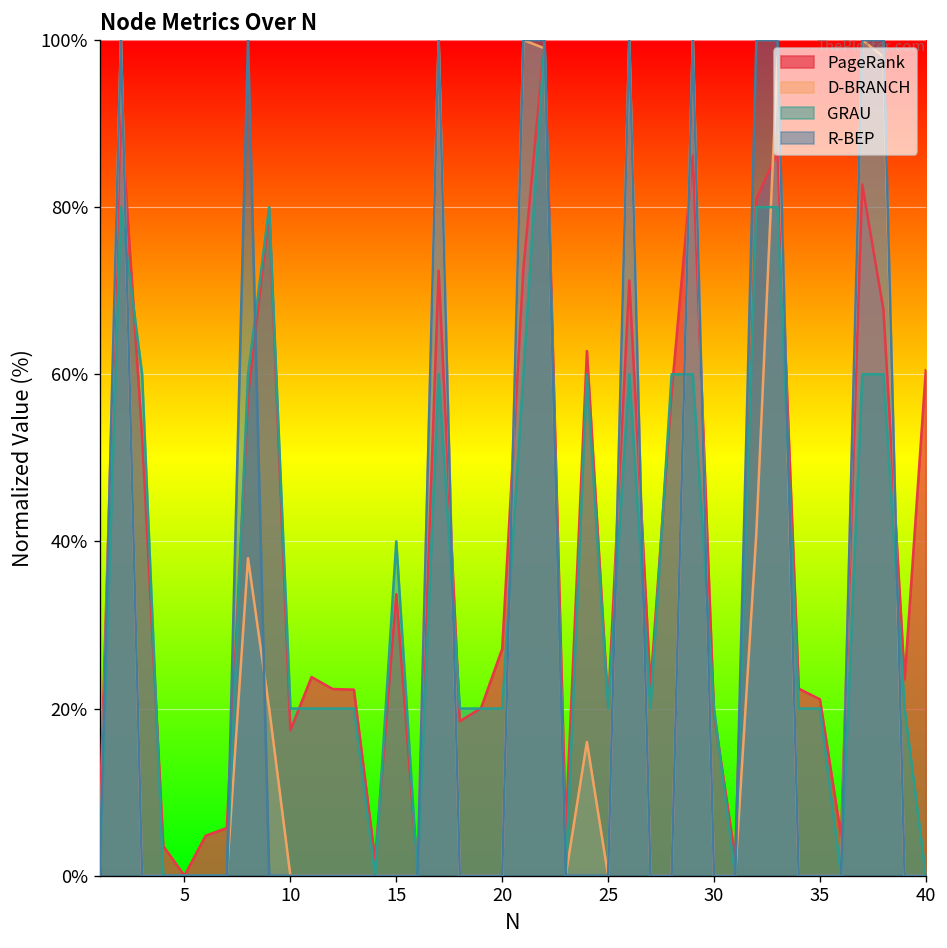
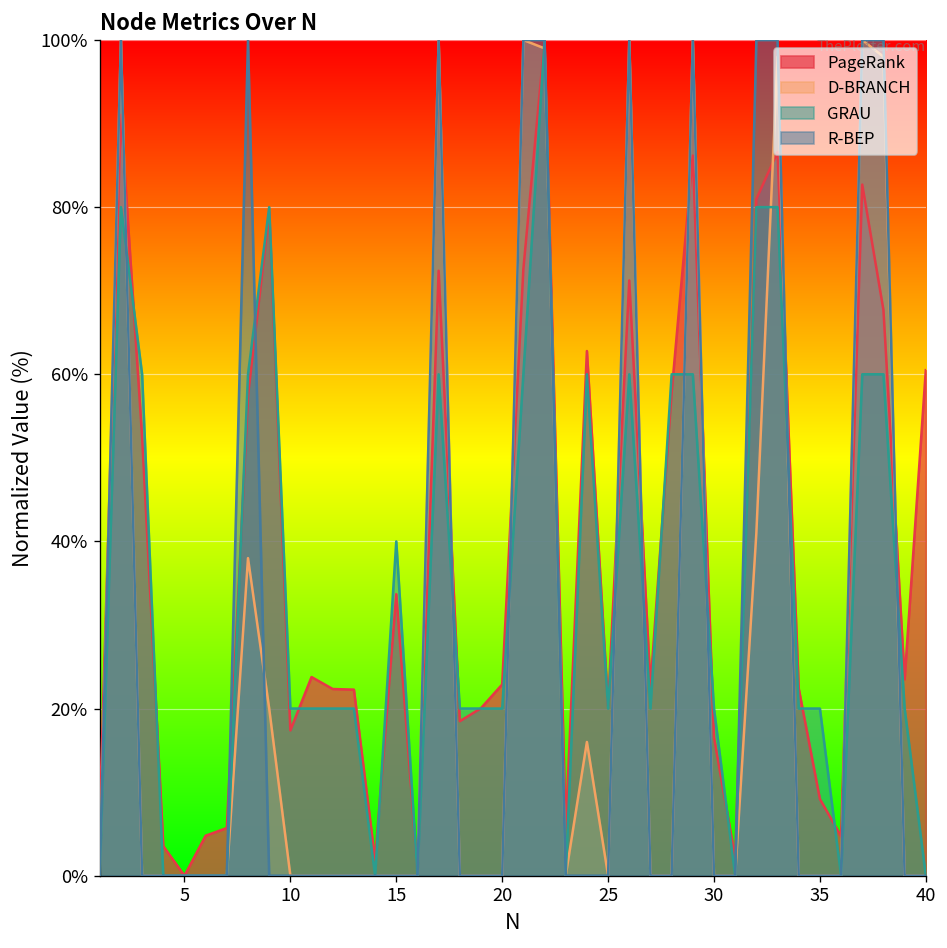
  {
    "PageRank": {
      "10": "17%",
      "15": "34%",
-     "20": "27%",
-     "30": "19%",
-     "35": "21%",
+     "20": "23%",
+     "30": "17%",
+     "35": "9%",
      "40": "60%"
    }
  }
